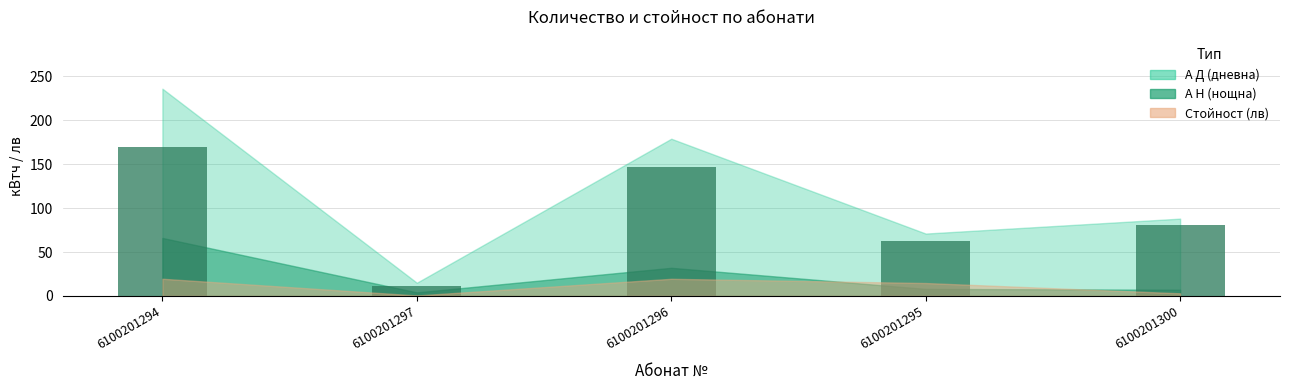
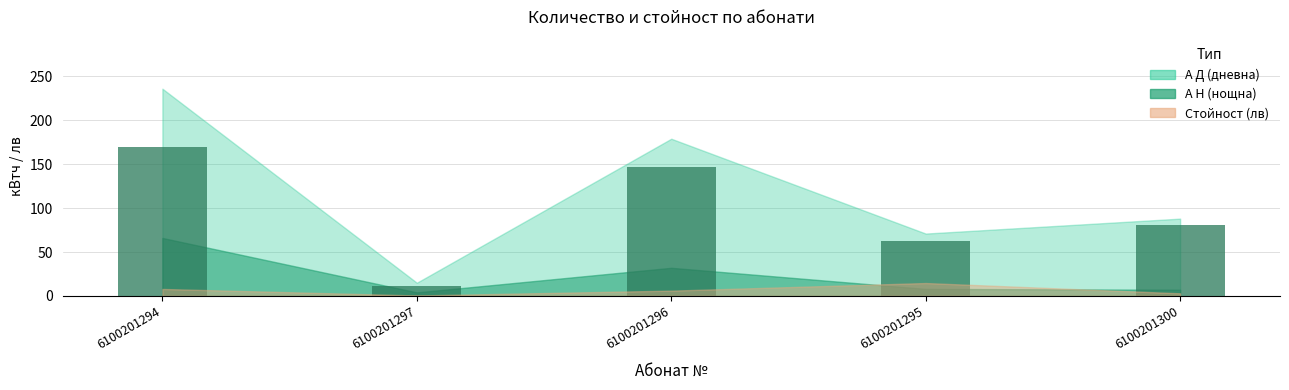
  {
    "А Д (дневна)": {
      "6100201294": 240,
      "6100201297": 20,
      "6100201296": 180,
      "6100201295": 70,
      "6100201300": 90
    },
    "Стойност (лв)": {
-     "6100201294": 20,
-     "6100201296": 20,
+     "6100201294": 10,
+     "6100201296": 10,
      "6100201295": 10,
      "6100201300": 0
    }
  }
